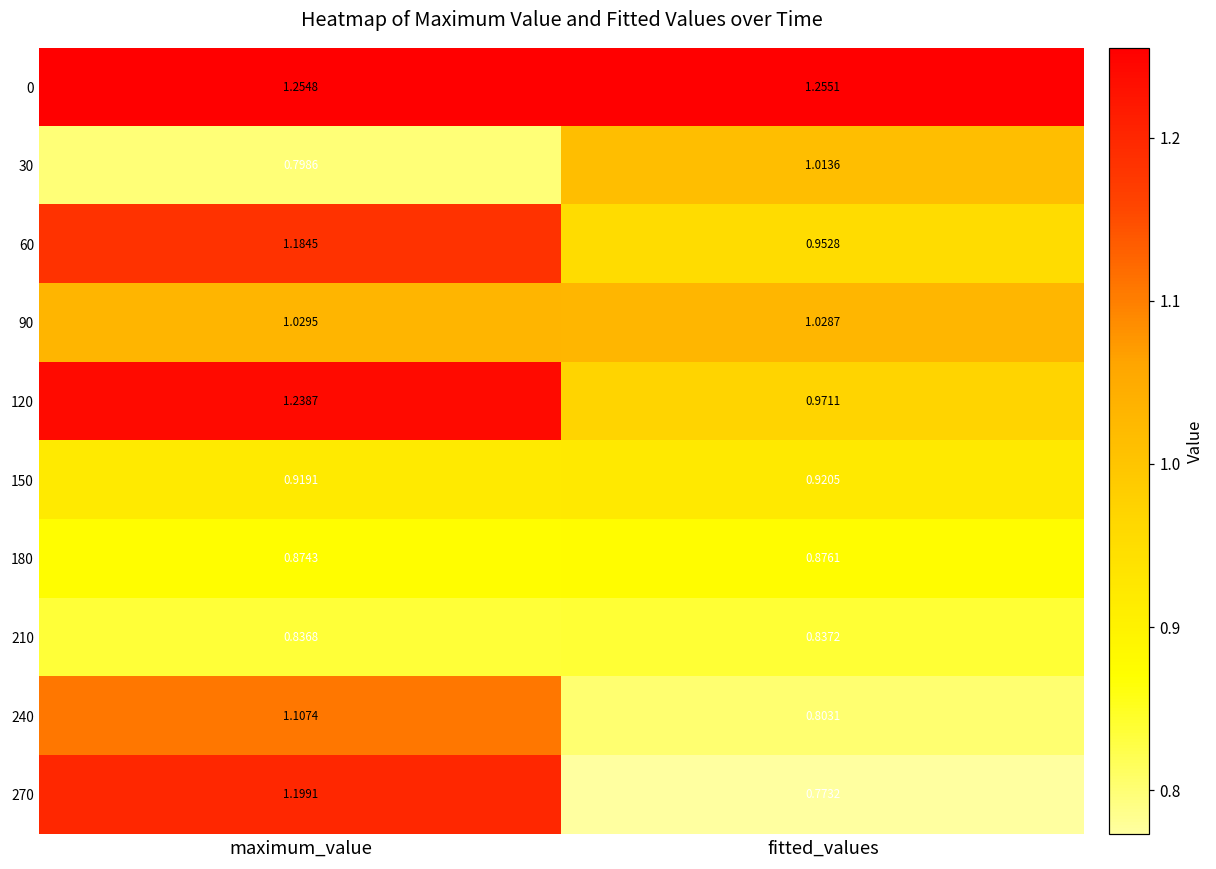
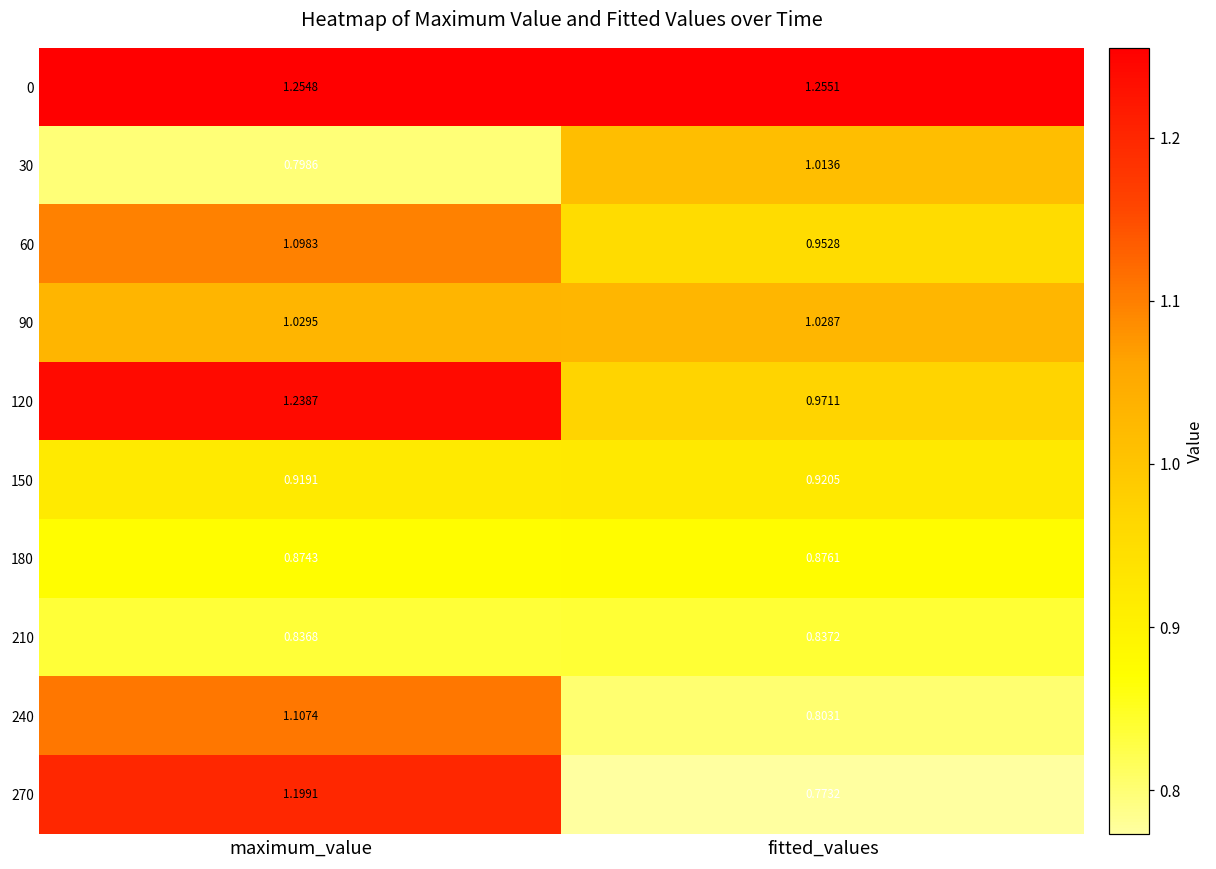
  {
    "0": {
      "maximum_value": 1.2548,
      "fitted_values": 1.2551
    },
    "30": {
      "maximum_value": 0.7986,
      "fitted_values": 1.0136
    },
    "60": {
-     "maximum_value": 1.1845,
+     "maximum_value": 1.0983,
      "fitted_values": 0.9528
    },
    "90": {
      "maximum_value": 1.0295,
      "fitted_values": 1.0287
    },
    "120": {
      "maximum_value": 1.2387,
      "fitted_values": 0.9711
    },
    "150": {
      "maximum_value": 0.9191,
      "fitted_values": 0.9205
    },
    "180": {
      "maximum_value": 0.8743,
      "fitted_values": 0.8761
    },
    "210": {
      "maximum_value": 0.8368,
      "fitted_values": 0.8372
    },
    "240": {
      "maximum_value": 1.1074,
      "fitted_values": 0.8031
    },
    "270": {
      "maximum_value": 1.1991,
      "fitted_values": 0.7732
    }
  }
